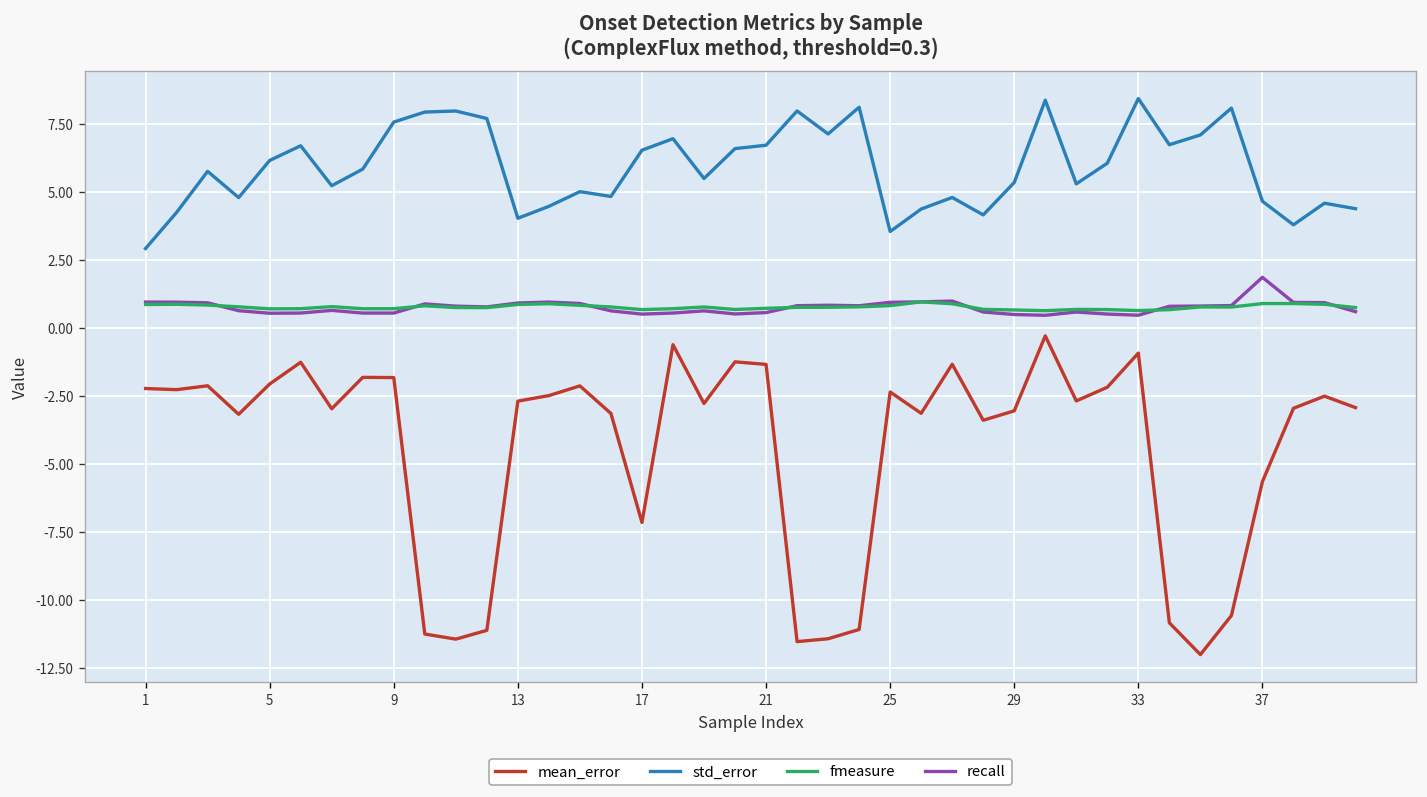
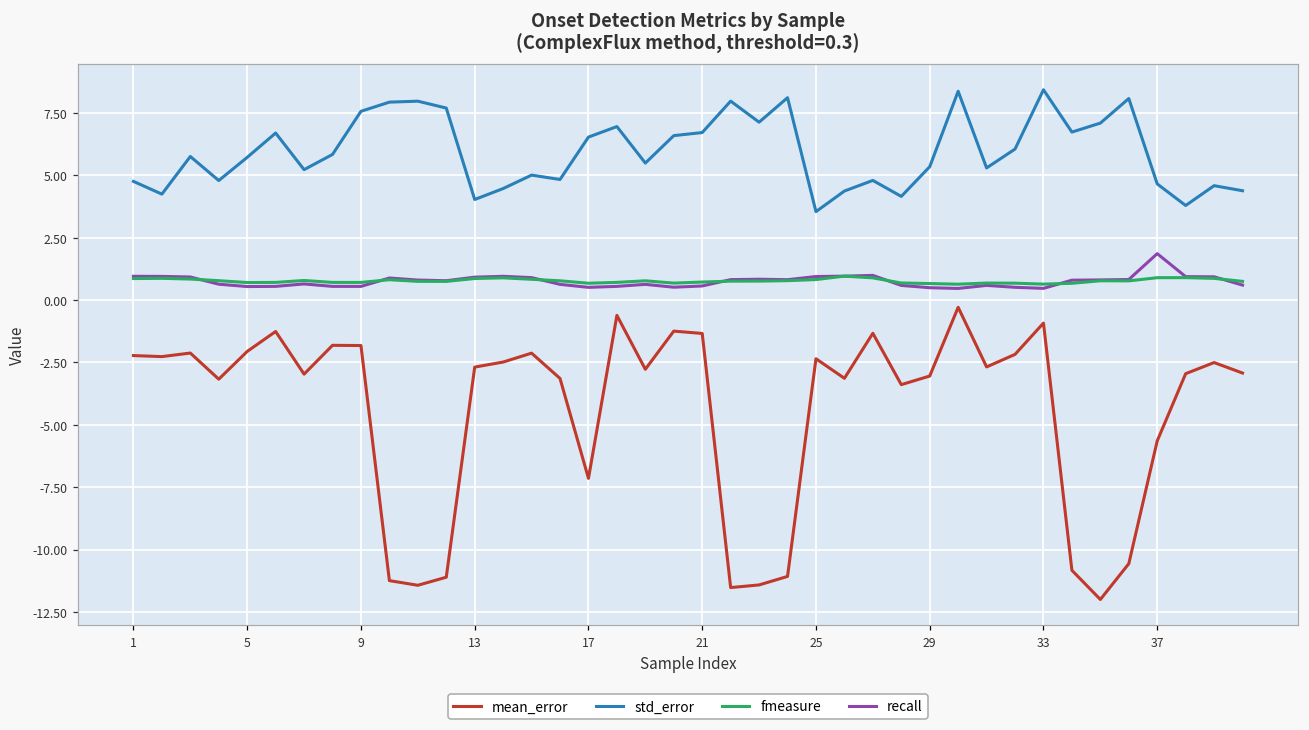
  {
    "mean_error": {
      "1": -2.2,
      "5": -2.1,
      "9": -1.8,
      "13": -2.7,
      "17": -7.1,
      "21": -1.3,
      "25": -2.4,
      "29": -3.0,
      "33": -0.9,
      "37": -5.6
    },
    "std_error": {
-     "1": 2.9,
-     "5": 6.2,
+     "1": 4.8,
+     "5": 5.7,
      "9": 7.6,
      "13": 4.0,
      "17": 6.5,
      "21": 6.7,
      "25": 3.5,
      "29": 5.3,
      "33": 8.4,
      "37": 4.7
    },
    "fmeasure": {
      "5": 0.7,
      "9": 0.7,
      "17": 0.7,
      "21": 0.7,
      "25": 0.8,
      "29": 0.7,
      "33": 0.6,
      "37": 0.9
    },
    "recall": {
      "5": 0.5,
      "9": 0.5,
      "17": 0.5,
      "21": 0.6,
      "25": 0.9,
      "29": 0.5,
      "33": 0.5,
      "37": 1.9
    }
  }
